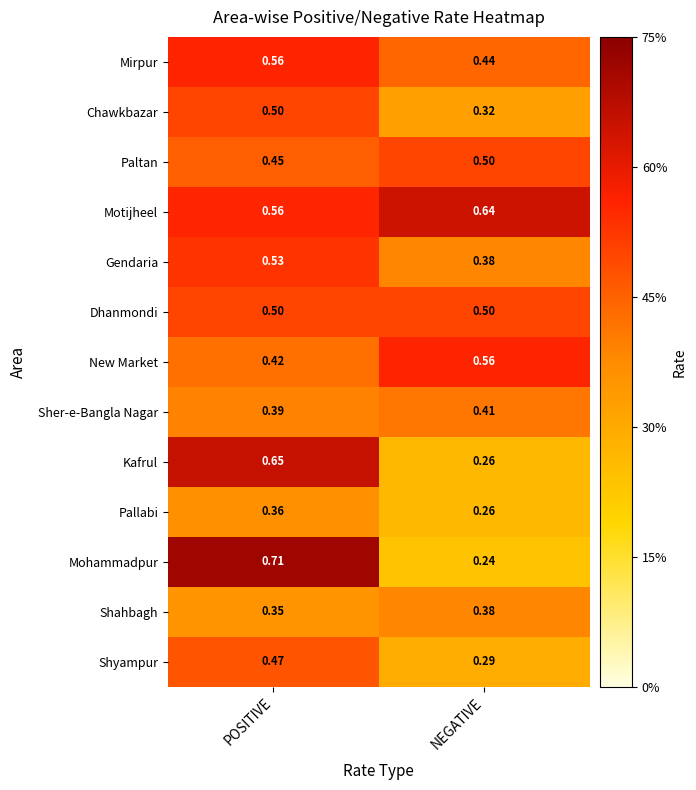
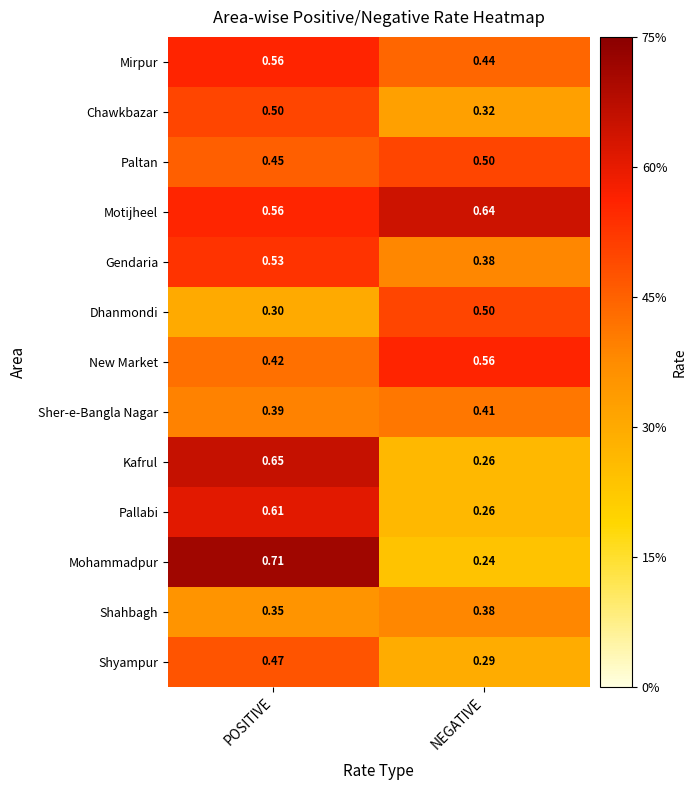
  {
    "Mirpur": {
      "POSITIVE": 0.56,
      "NEGATIVE": 0.44
    },
    "Chawkbazar": {
      "POSITIVE": 0.50,
      "NEGATIVE": 0.32
    },
    "Paltan": {
      "POSITIVE": 0.45,
      "NEGATIVE": 0.50
    },
    "Motijheel": {
      "POSITIVE": 0.56,
      "NEGATIVE": 0.64
    },
    "Gendaria": {
      "POSITIVE": 0.53,
      "NEGATIVE": 0.38
    },
    "Dhanmondi": {
-     "POSITIVE": 0.50,
+     "POSITIVE": 0.30,
      "NEGATIVE": 0.50
    },
    "New Market": {
      "POSITIVE": 0.42,
      "NEGATIVE": 0.56
    },
    "Sher-e-Bangla Nagar": {
      "POSITIVE": 0.39,
      "NEGATIVE": 0.41
    },
    "Kafrul": {
      "POSITIVE": 0.65,
      "NEGATIVE": 0.26
    },
    "Pallabi": {
-     "POSITIVE": 0.36,
+     "POSITIVE": 0.61,
      "NEGATIVE": 0.26
    },
    "Mohammadpur": {
      "POSITIVE": 0.71,
      "NEGATIVE": 0.24
    },
    "Shahbagh": {
      "POSITIVE": 0.35,
      "NEGATIVE": 0.38
    },
    "Shyampur": {
      "POSITIVE": 0.47,
      "NEGATIVE": 0.29
    }
  }
